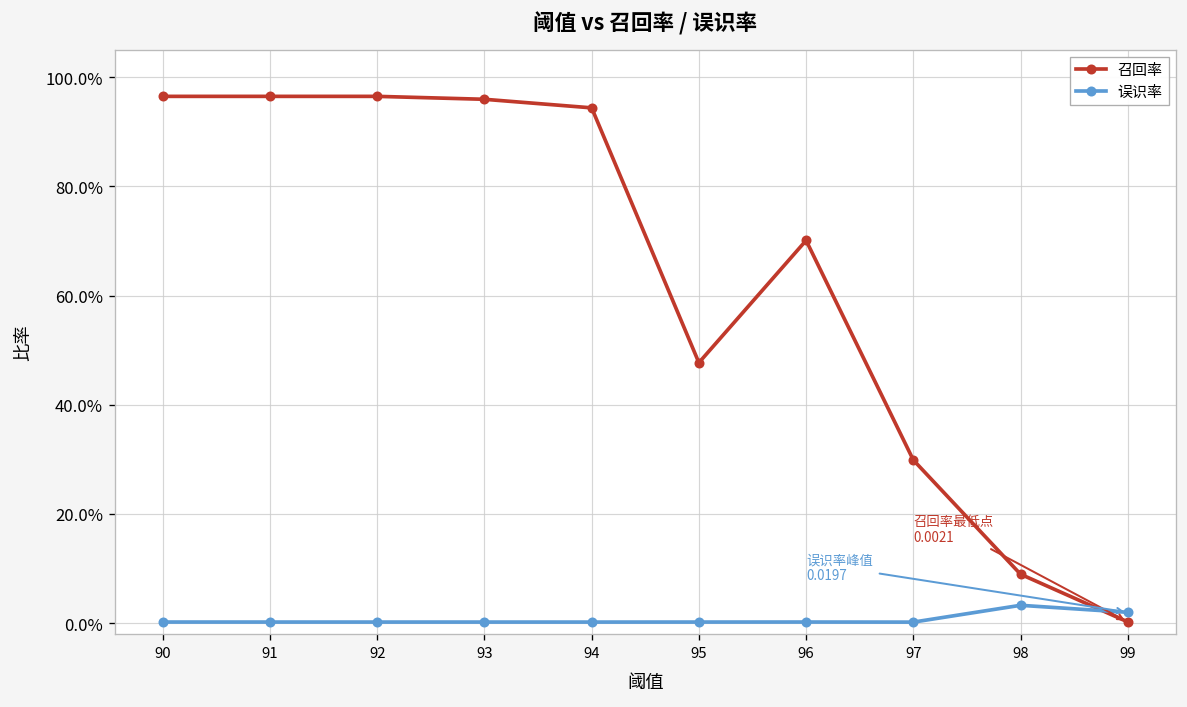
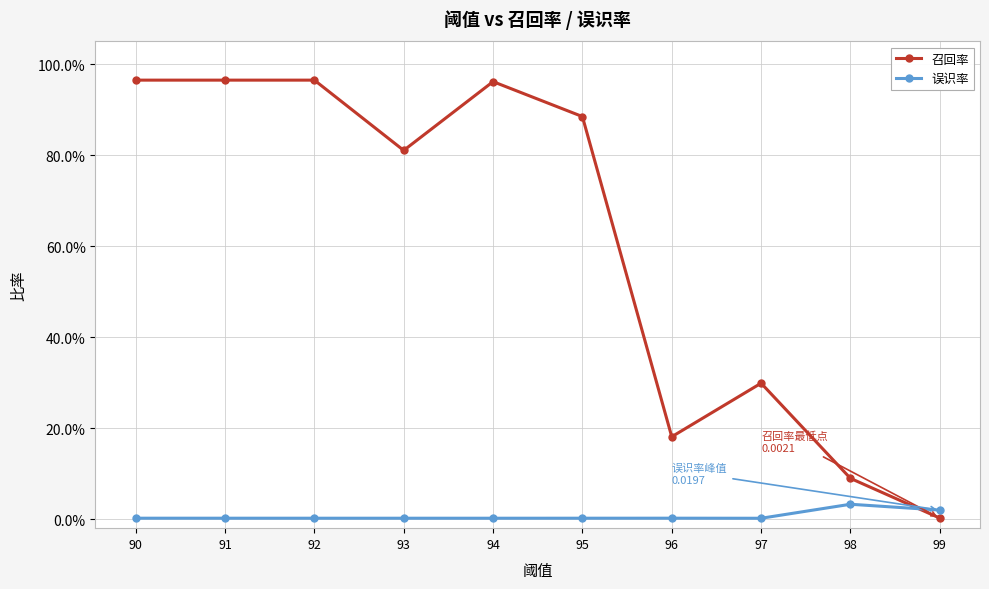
  {
    "召回率": {
      "90": "96%",
      "91": "96%",
      "92": "96%",
-     "93": "96%",
-     "94": "94%",
-     "95": "48%",
-     "96": "70%",
+     "93": "81%",
+     "94": "96%",
+     "95": "88%",
+     "96": "18%",
      "97": "30%",
      "99": "0%"
    },
    "误识率": {
      "90": "0%",
      "91": "0%",
      "92": "0%",
      "93": "0%",
      "94": "0%",
      "95": "0%",
      "96": "0%",
      "97": "0%",
      "99": "2%"
    }
  }
